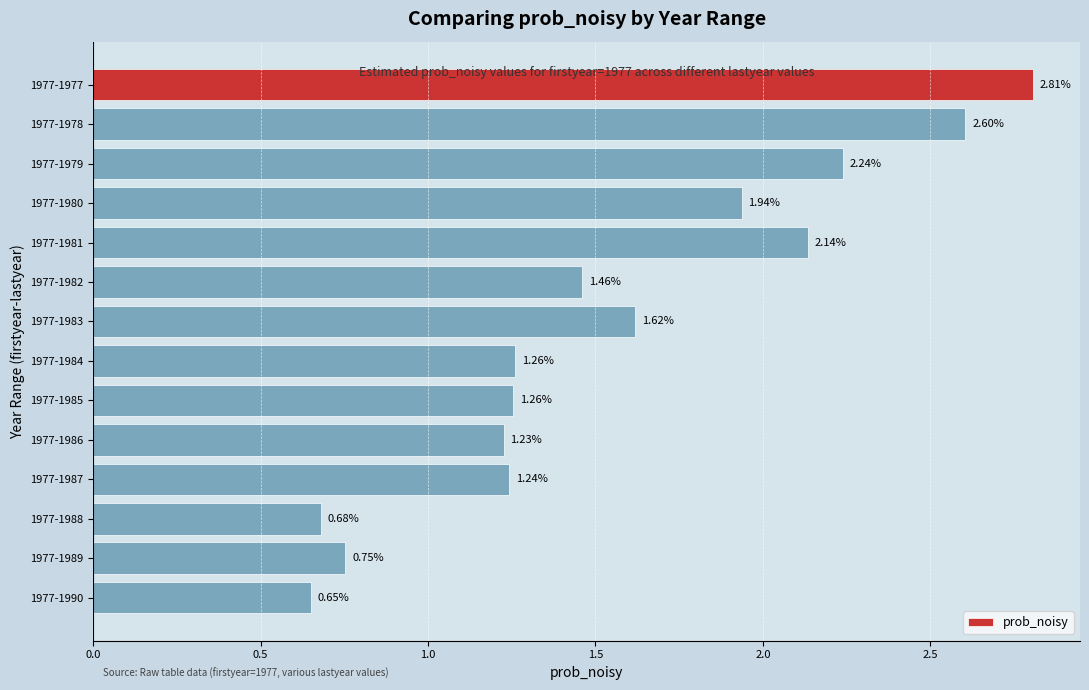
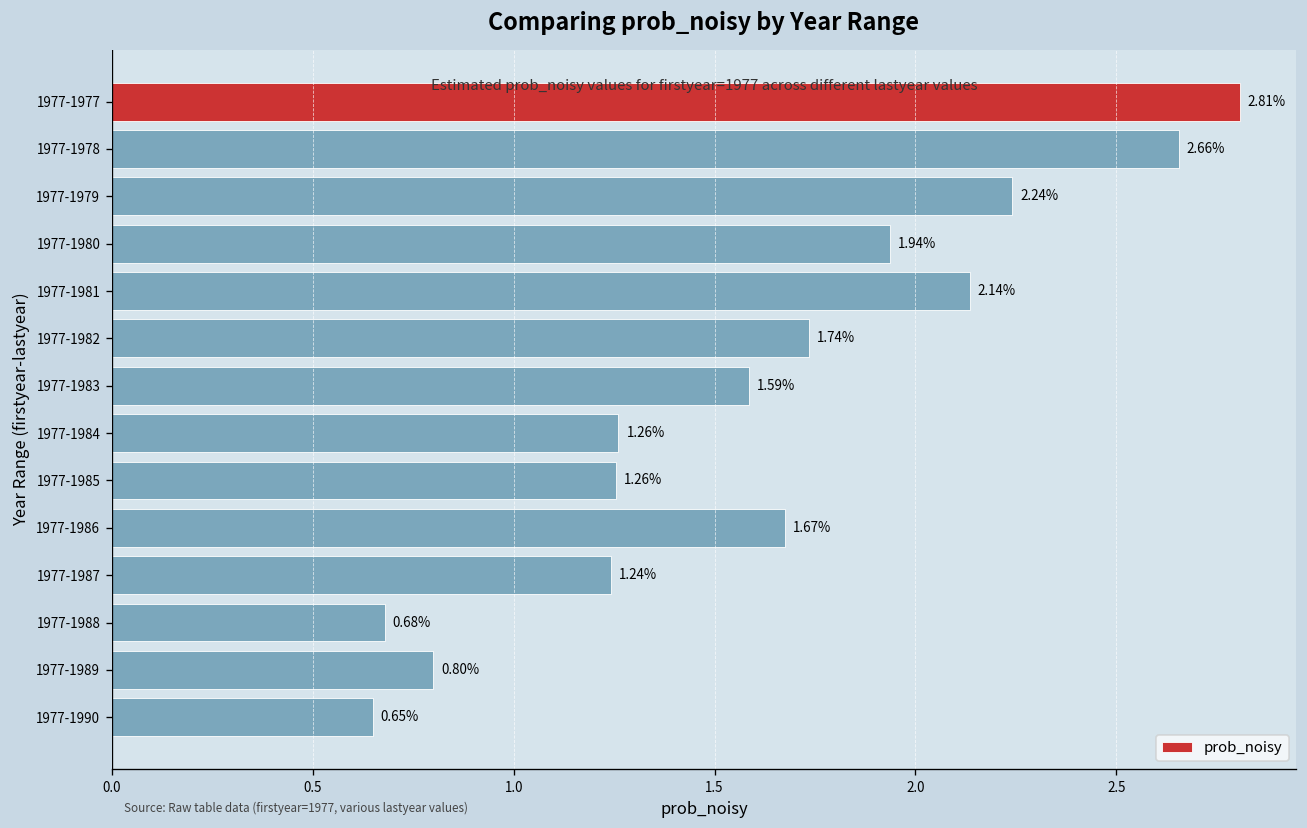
  {
    "1977-1977": "2.81%",
-   "1977-1978": "2.60%",
+   "1977-1978": "2.66%",
    "1977-1979": "2.24%",
    "1977-1980": "1.94%",
    "1977-1981": "2.14%",
-   "1977-1982": "1.46%",
-   "1977-1983": "1.62%",
+   "1977-1982": "1.74%",
+   "1977-1983": "1.59%",
    "1977-1984": "1.26%",
    "1977-1985": "1.26%",
-   "1977-1986": "1.23%",
+   "1977-1986": "1.67%",
    "1977-1987": "1.24%",
    "1977-1988": "0.68%",
-   "1977-1989": "0.75%",
+   "1977-1989": "0.80%",
    "1977-1990": "0.65%"
  }
